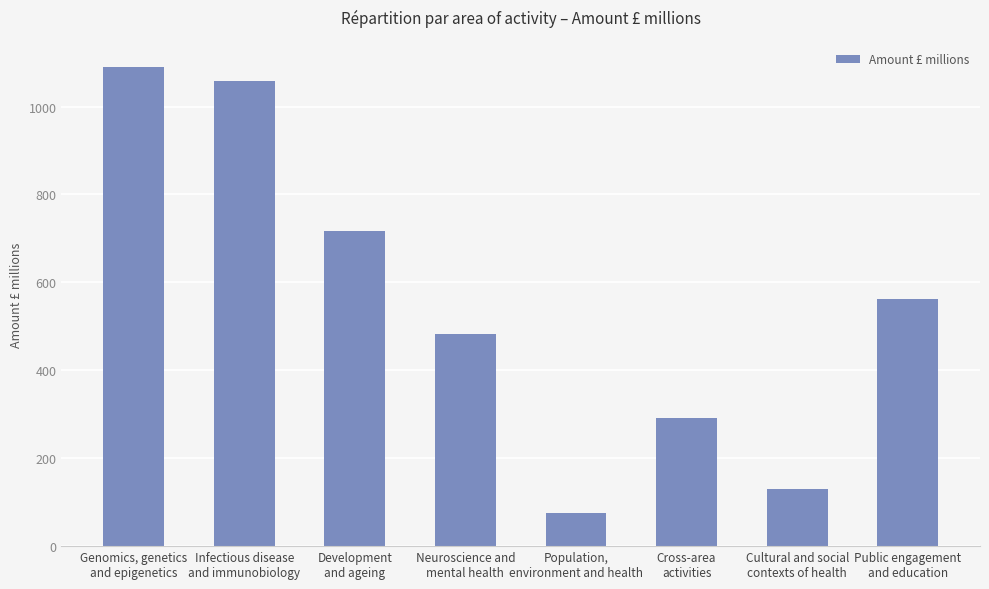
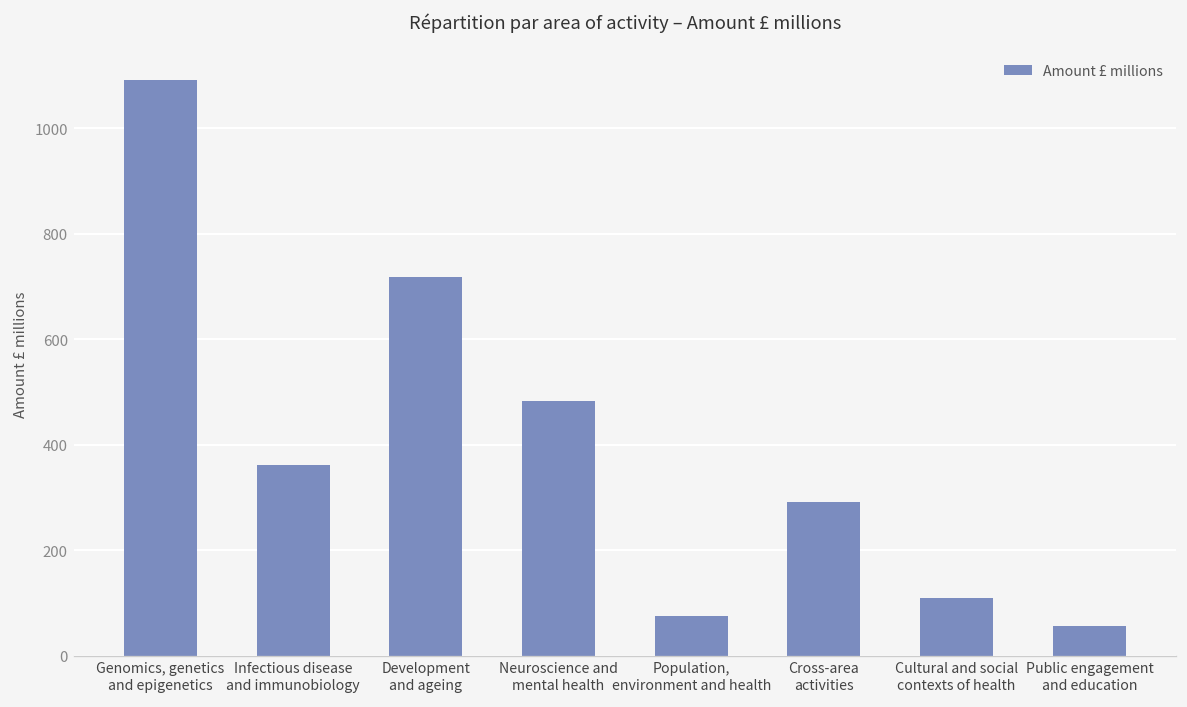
  {
    "Genomics, genetics and epigenetics": 1090,
-   "Infectious disease and immunobiology": 1060,
+   "Infectious disease and immunobiology": 360,
    "Development and ageing": 720,
    "Neuroscience and mental health": 480,
    "Population, environment and health": 80,
    "Cross-area activities": 290,
-   "Cultural and social contexts of health": 130,
-   "Public engagement and education": 560
+   "Cultural and social contexts of health": 110,
+   "Public engagement and education": 60
  }
